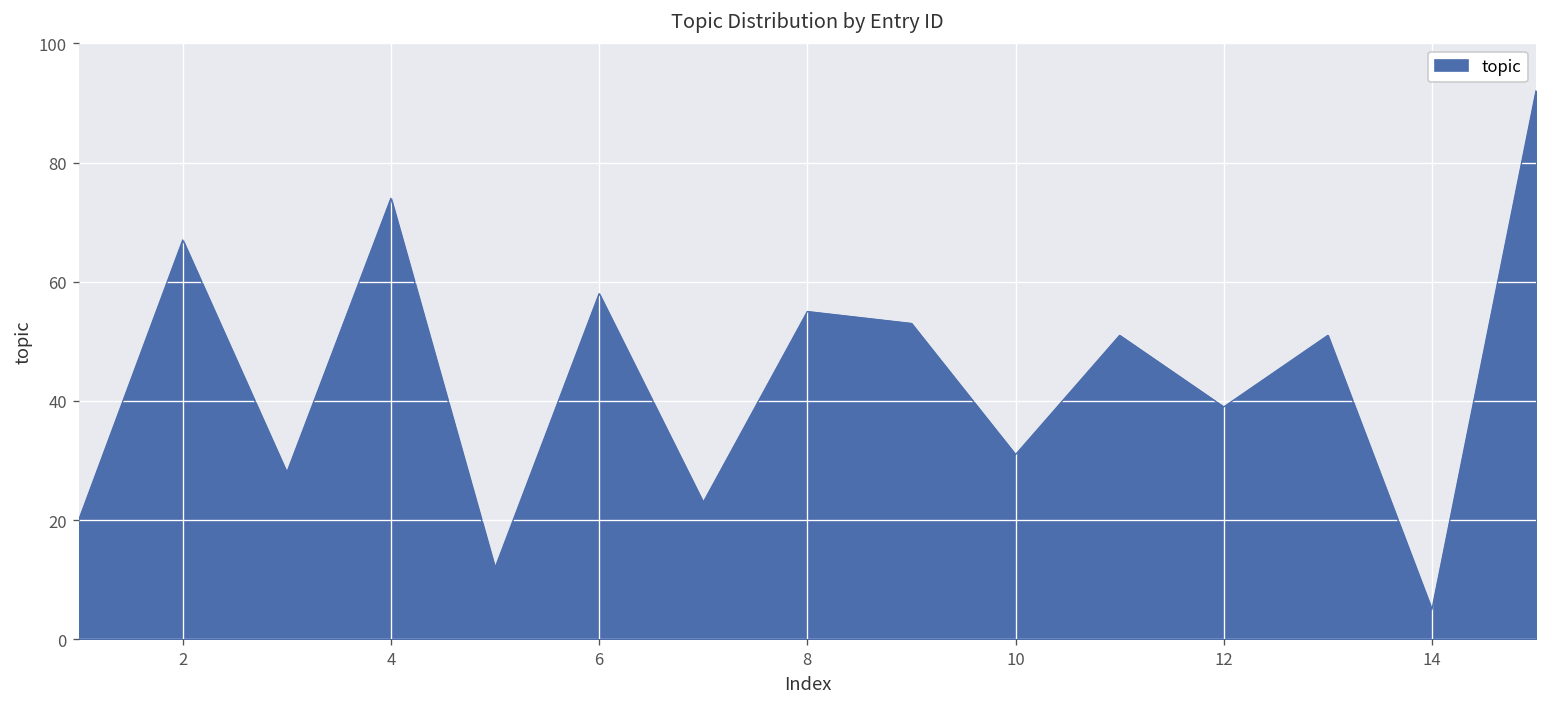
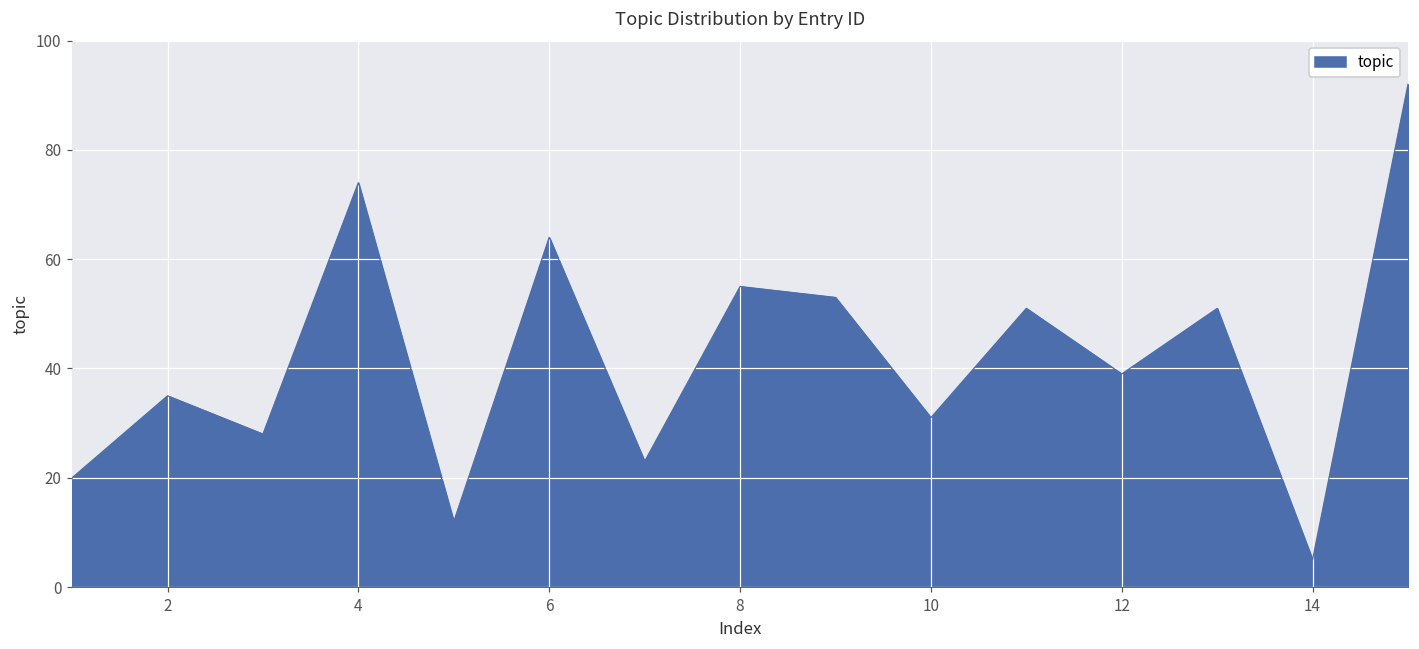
  {
-   "2": 67,
+   "2": 35,
    "4": 74,
-   "6": 58,
+   "6": 64,
    "8": 55,
    "10": 31,
    "12": 39,
    "14": 5
  }
